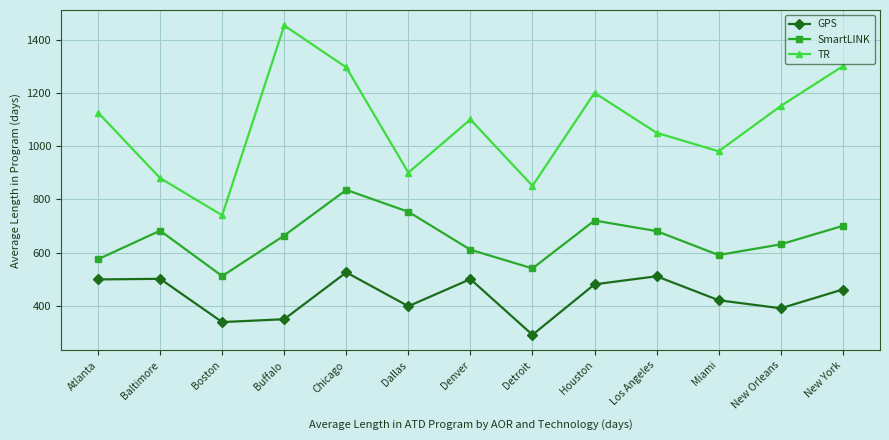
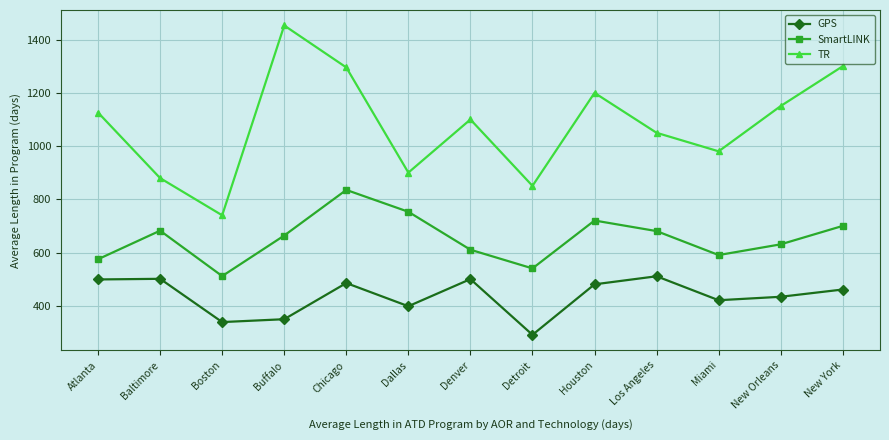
  {
    "GPS": {
      "Atlanta": 500,
      "Baltimore": 500,
      "Boston": 340,
      "Buffalo": 350,
-     "Chicago": 530,
+     "Chicago": 490,
      "Dallas": 400,
      "Denver": 500,
      "Detroit": 290,
      "Houston": 480,
      "Los Angeles": 510,
      "Miami": 420,
-     "New Orleans": 390,
+     "New Orleans": 430,
      "New York": 460
    }
  }
